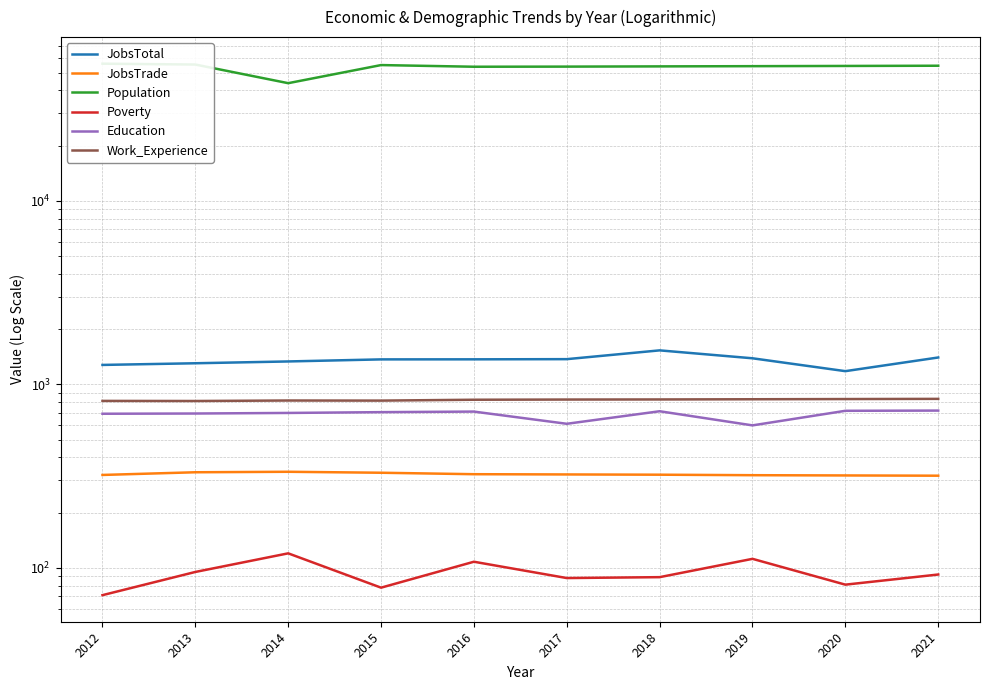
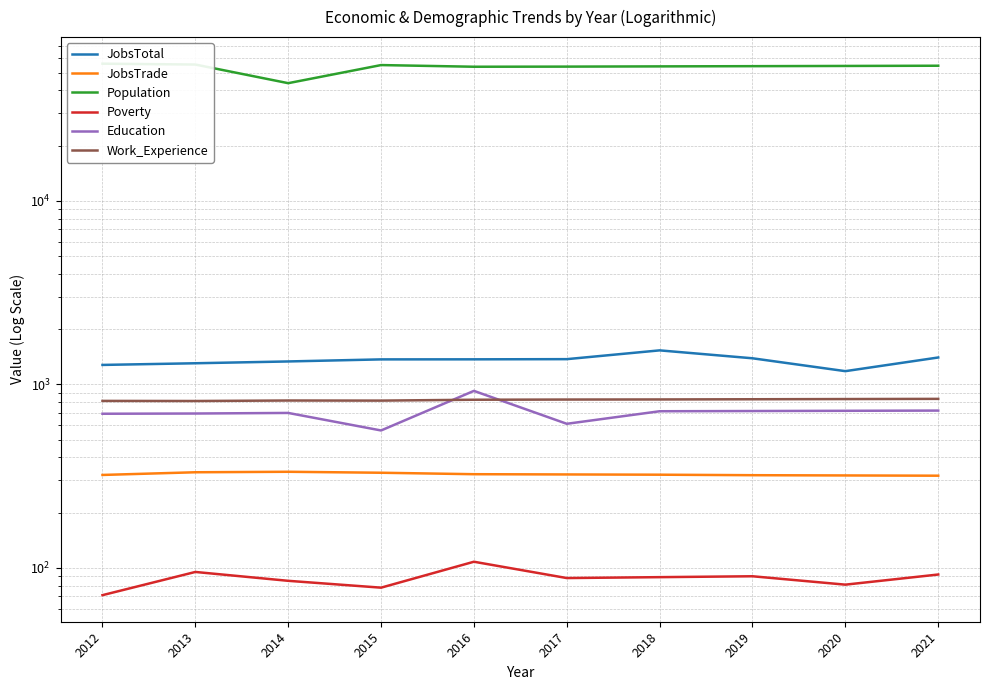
  {
    "JobsTotal": {
      "2012": 1300,
      "2013": 1300,
      "2014": 1300,
      "2015": 1400,
      "2016": 1400,
      "2017": 1400,
      "2018": 1500,
      "2019": 1400,
      "2020": 1200,
      "2021": 1400
    },
    "JobsTrade": {
      "2012": 320,
      "2013": 330,
      "2014": 330,
      "2015": 330,
      "2016": 320,
      "2017": 320,
      "2018": 320,
      "2019": 320,
      "2020": 320,
      "2021": 320
    },
    "Population": {
      "2014": 44000,
      "2015": 55000,
      "2016": 54000,
      "2017": 54000,
      "2018": 54000,
      "2019": 54000,
      "2020": 54000,
      "2021": 55000
    },
    "Poverty": {
      "2012": 71,
      "2013": 100,
-     "2014": 120,
+     "2014": 90,
      "2015": 78,
      "2016": 110,
      "2017": 90,
      "2018": 90,
-     "2019": 110,
+     "2019": 90,
      "2020": 80,
      "2021": 90
    },
    "Education": {
      "2012": 690,
      "2013": 690,
      "2014": 700,
-     "2015": 710,
-     "2016": 710,
+     "2015": 560,
+     "2016": 900,
      "2017": 610,
      "2018": 710,
-     "2019": 600,
+     "2019": 720,
      "2020": 720,
      "2021": 720
    },
    "Work_Experience": {
      "2012": 800,
      "2013": 800,
      "2014": 800,
      "2015": 800,
      "2016": 800,
      "2017": 800,
      "2018": 800,
      "2019": 800,
      "2020": 800,
      "2021": 800
    }
  }
